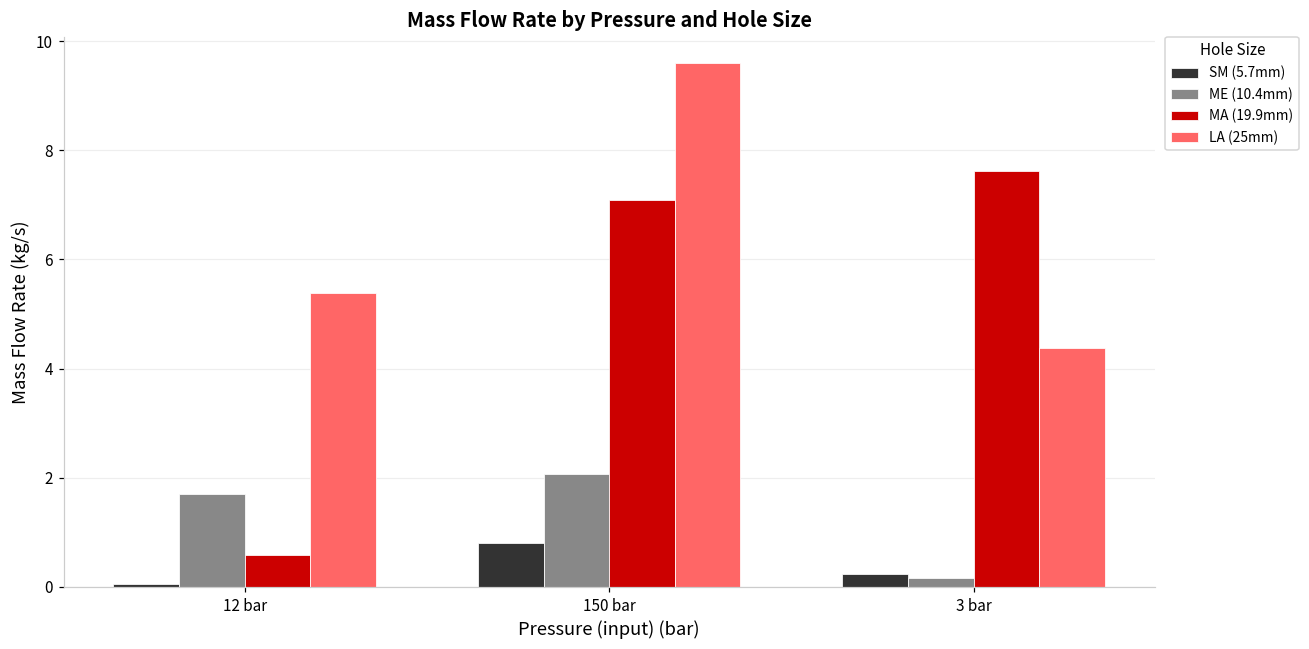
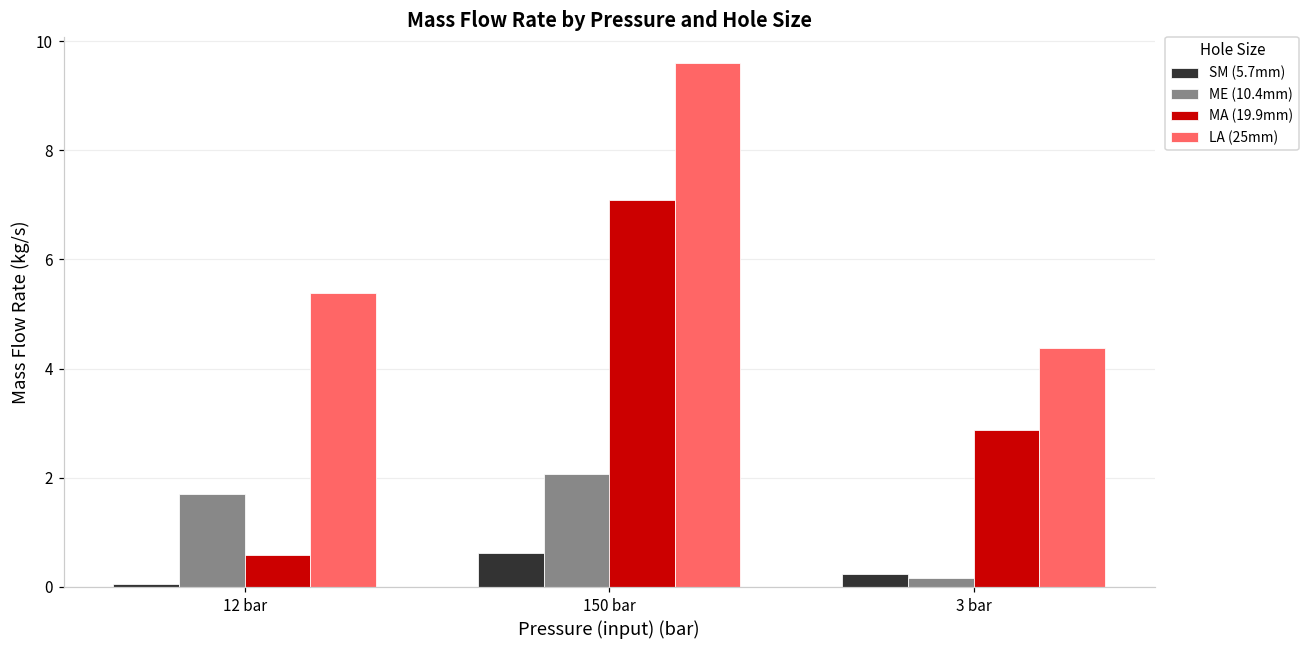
  {
    "SM (5.7mm)": {
-     "150 bar": 0.8,
+     "150 bar": 0.6,
      "3 bar": 0.2
    },
    "ME (10.4mm)": {
      "12 bar": 1.7,
      "150 bar": 2.1,
      "3 bar": 0.2
    },
    "MA (19.9mm)": {
      "12 bar": 0.6,
      "150 bar": 7.1,
-     "3 bar": 7.6
+     "3 bar": 2.9
    },
    "LA (25mm)": {
      "12 bar": 5.4,
      "150 bar": 9.6,
      "3 bar": 4.4
    }
  }
